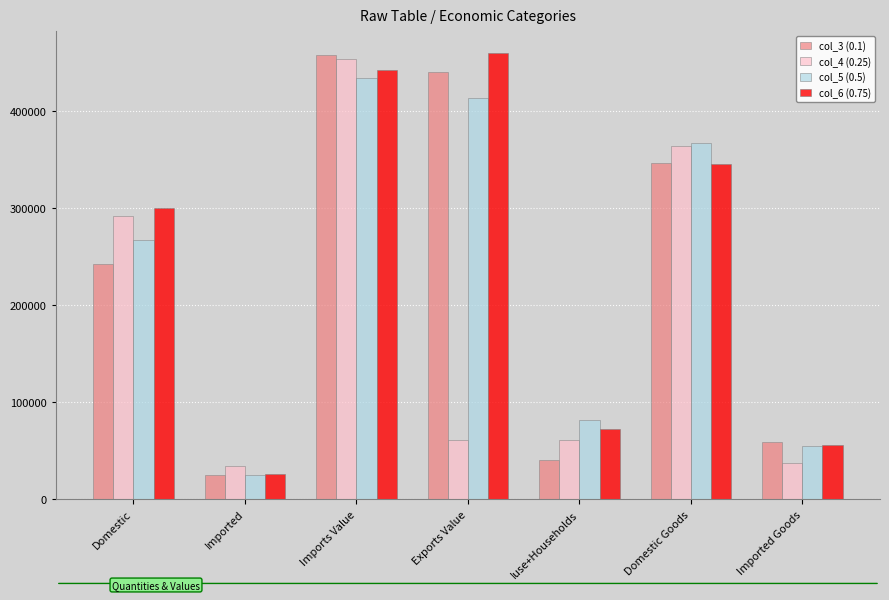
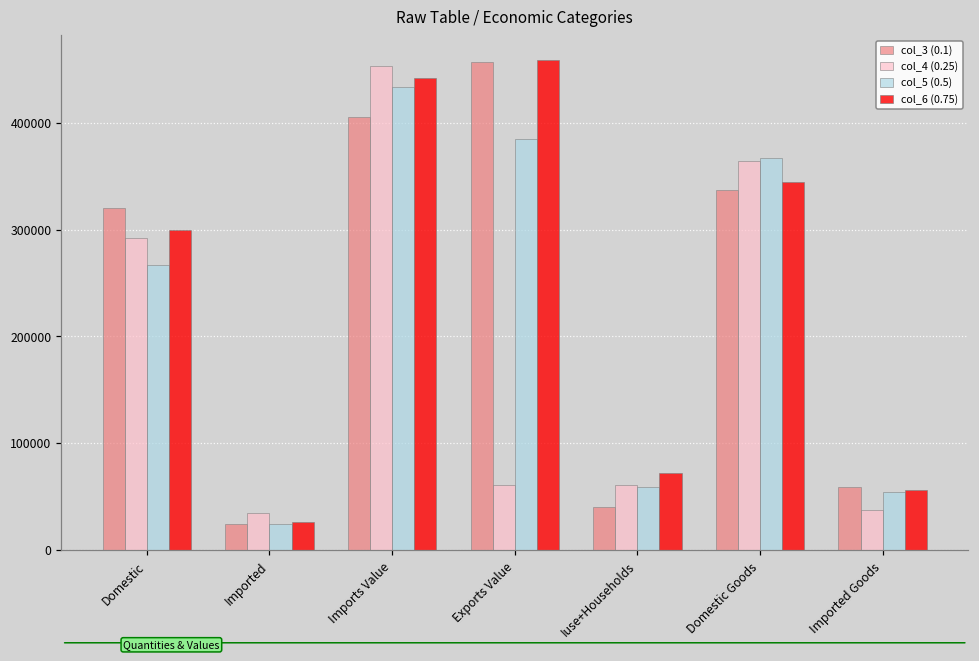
  {
    "col_3 (0.1)": {
-     "Domestic": 240000,
+     "Domestic": 320000,
      "Imported": 20000,
-     "Imports Value": 460000,
-     "Exports Value": 440000,
+     "Imports Value": 410000,
+     "Exports Value": 460000,
      "Iuse+Households": 40000,
-     "Domestic Goods": 350000,
+     "Domestic Goods": 340000,
      "Imported Goods": 60000
    },
    "col_4 (0.25)": {
      "Domestic": 290000,
      "Imported": 30000,
      "Imports Value": 450000,
      "Exports Value": 60000,
      "Iuse+Households": 60000,
      "Domestic Goods": 360000,
      "Imported Goods": 40000
    },
    "col_5 (0.5)": {
      "Domestic": 270000,
      "Imported": 20000,
      "Imports Value": 430000,
-     "Exports Value": 410000,
-     "Iuse+Households": 80000,
+     "Exports Value": 380000,
+     "Iuse+Households": 60000,
      "Domestic Goods": 370000,
      "Imported Goods": 50000
    },
    "col_6 (0.75)": {
      "Domestic": 300000,
      "Imported": 30000,
      "Imports Value": 440000,
      "Exports Value": 460000,
      "Iuse+Households": 70000,
      "Domestic Goods": 340000,
      "Imported Goods": 60000
    }
  }
